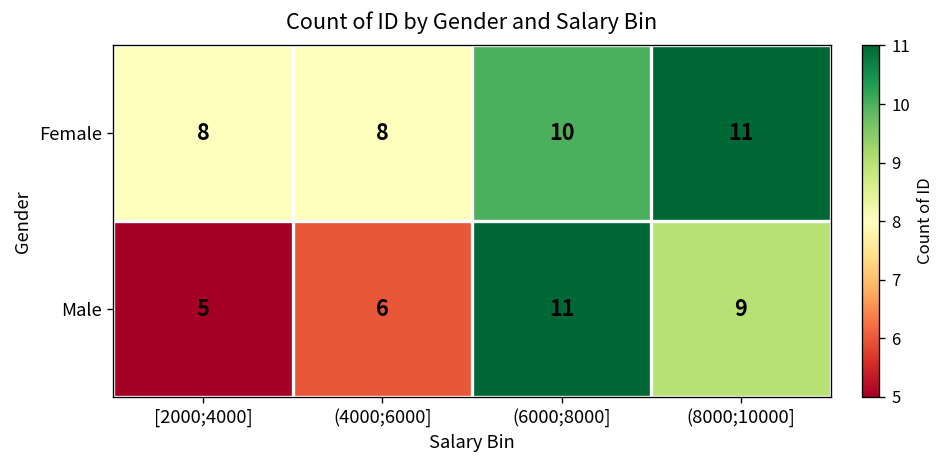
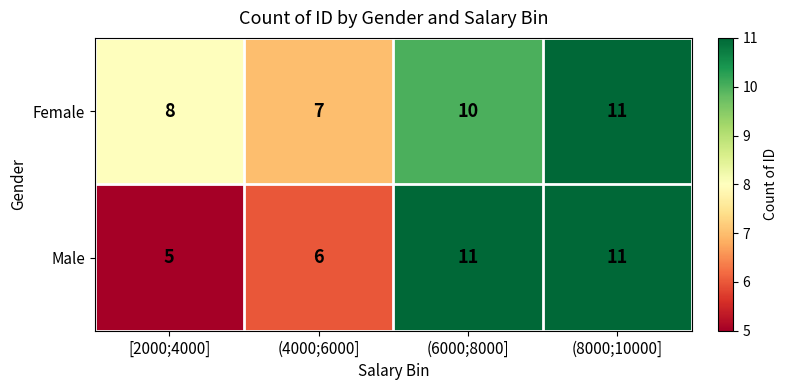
  {
    "Female": {
      "[2000;4000]": 8,
-     "(4000;6000]": 8,
+     "(4000;6000]": 7,
      "(6000;8000]": 10,
      "(8000;10000]": 11
    },
    "Male": {
      "[2000;4000]": 5,
      "(4000;6000]": 6,
      "(6000;8000]": 11,
-     "(8000;10000]": 9
+     "(8000;10000]": 11
    }
  }
